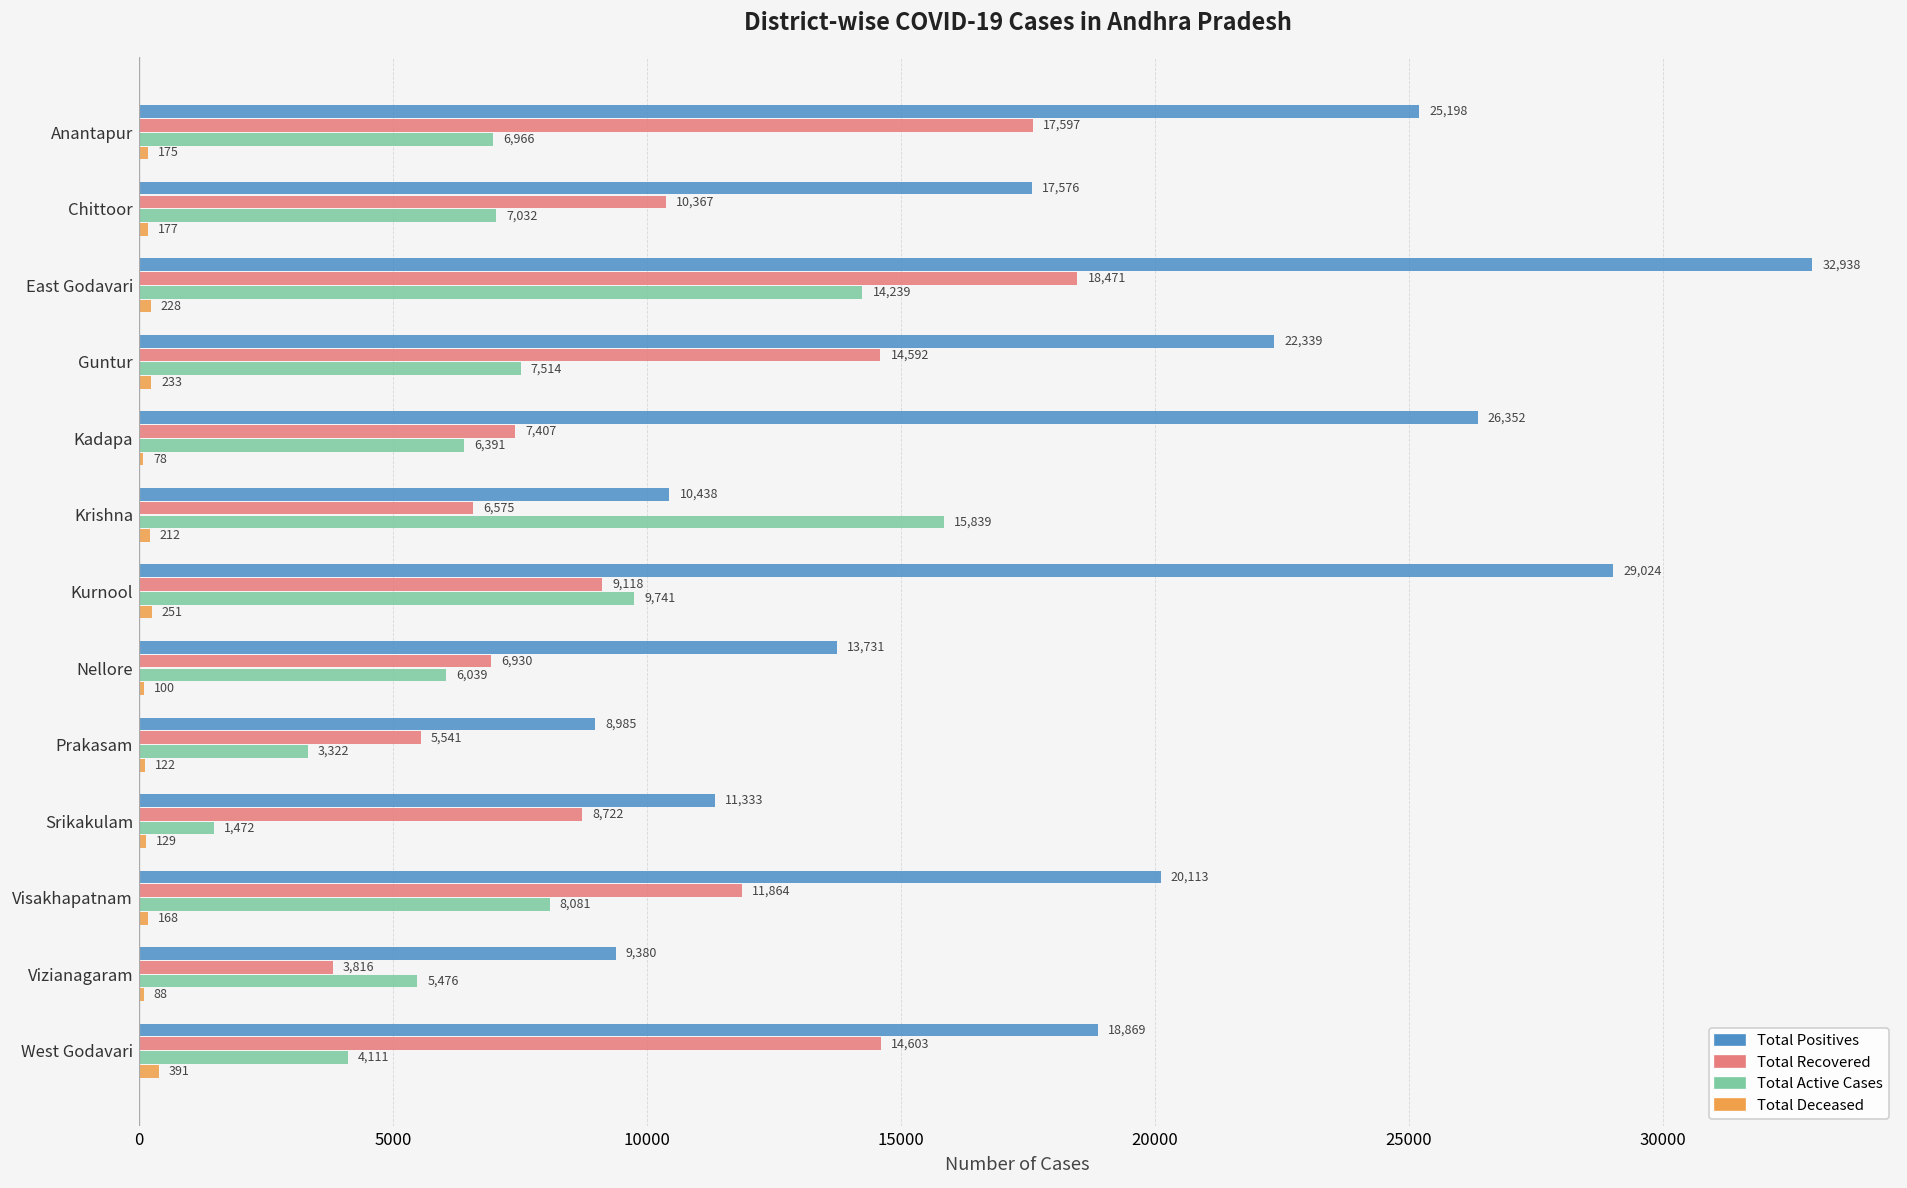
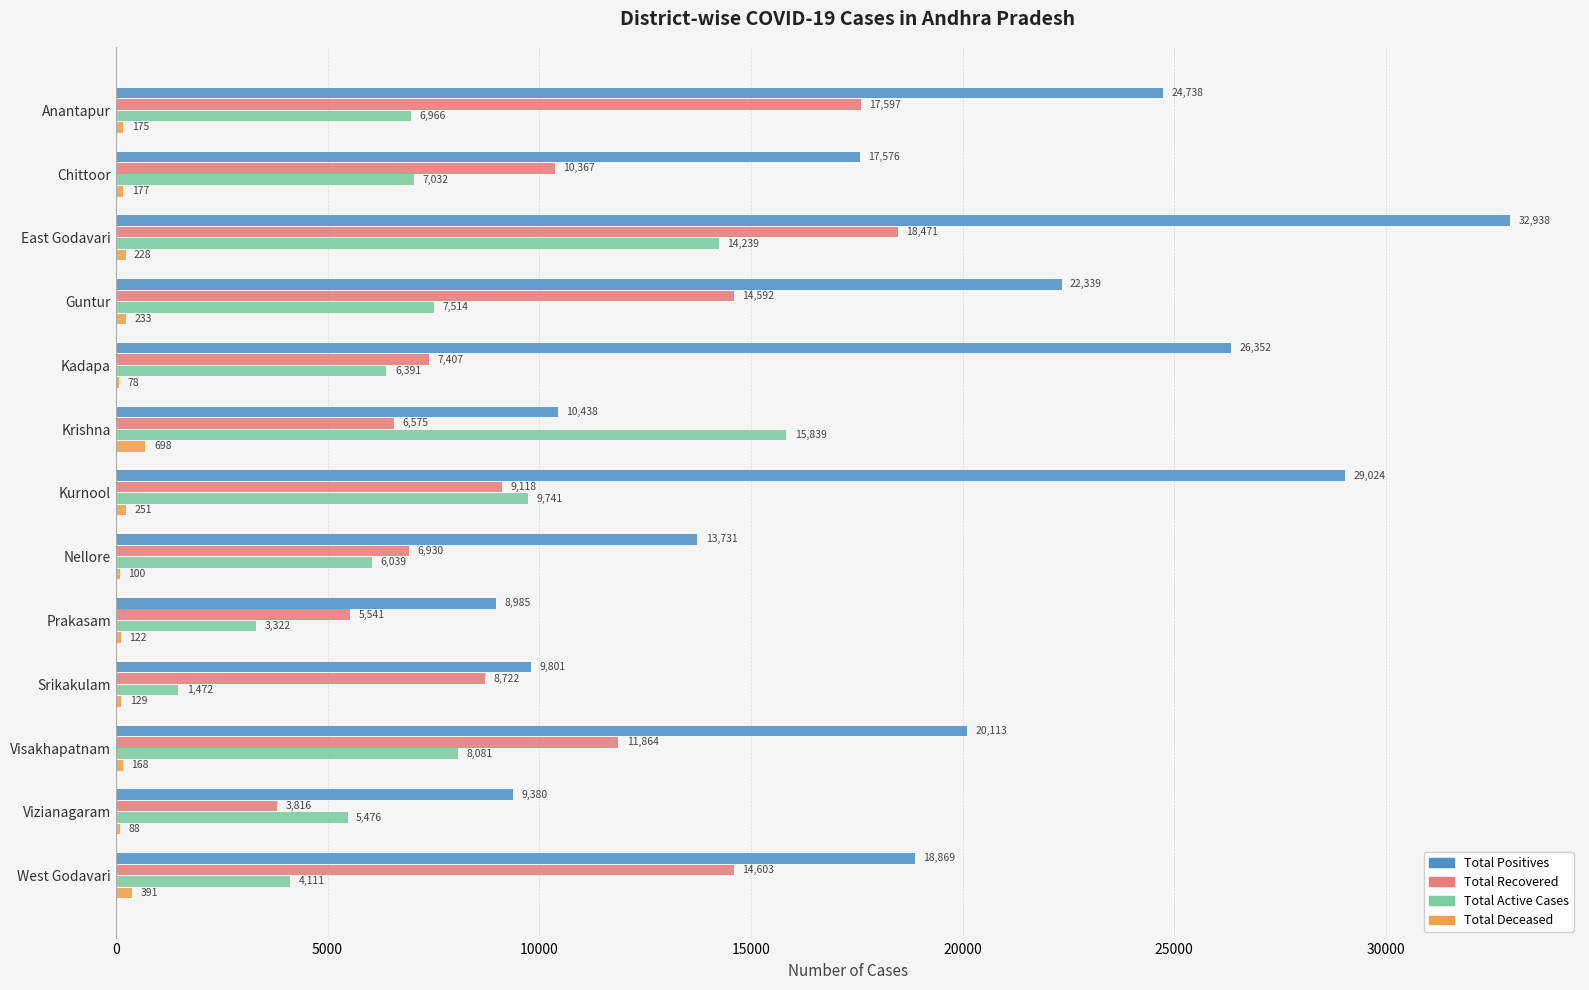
  {
    "Total Positives": {
-     "Anantapur": "25,198",
+     "Anantapur": "24,738",
      "Chittoor": "17,576",
      "East Godavari": "32,938",
      "Guntur": "22,339",
      "Kadapa": "26,352",
      "Krishna": "10,438",
      "Kurnool": "29,024",
      "Nellore": "13,731",
      "Prakasam": "8,985",
-     "Srikakulam": "11,333",
+     "Srikakulam": "9,801",
      "Visakhapatnam": "20,113",
      "Vizianagaram": "9,380",
      "West Godavari": "18,869"
    },
    "Total Recovered": {
      "Anantapur": "17,597",
      "Chittoor": "10,367",
      "East Godavari": "18,471",
      "Guntur": "14,592",
      "Kadapa": "7,407",
      "Krishna": "6,575",
      "Kurnool": "9,118",
      "Nellore": "6,930",
      "Prakasam": "5,541",
      "Srikakulam": "8,722",
      "Visakhapatnam": "11,864",
      "Vizianagaram": "3,816",
      "West Godavari": "14,603"
    },
    "Total Active Cases": {
      "Anantapur": "6,966",
      "Chittoor": "7,032",
      "East Godavari": "14,239",
      "Guntur": "7,514",
      "Kadapa": "6,391",
      "Krishna": "15,839",
      "Kurnool": "9,741",
      "Nellore": "6,039",
      "Prakasam": "3,322",
      "Srikakulam": "1,472",
      "Visakhapatnam": "8,081",
      "Vizianagaram": "5,476",
      "West Godavari": "4,111"
    },
    "Total Deceased": {
      "Anantapur": "175",
      "Chittoor": "177",
      "East Godavari": "228",
      "Guntur": "233",
      "Kadapa": "78",
-     "Krishna": "212",
+     "Krishna": "698",
      "Kurnool": "251",
      "Nellore": "100",
      "Prakasam": "122",
      "Srikakulam": "129",
      "Visakhapatnam": "168",
      "Vizianagaram": "88",
      "West Godavari": "391"
    }
  }
